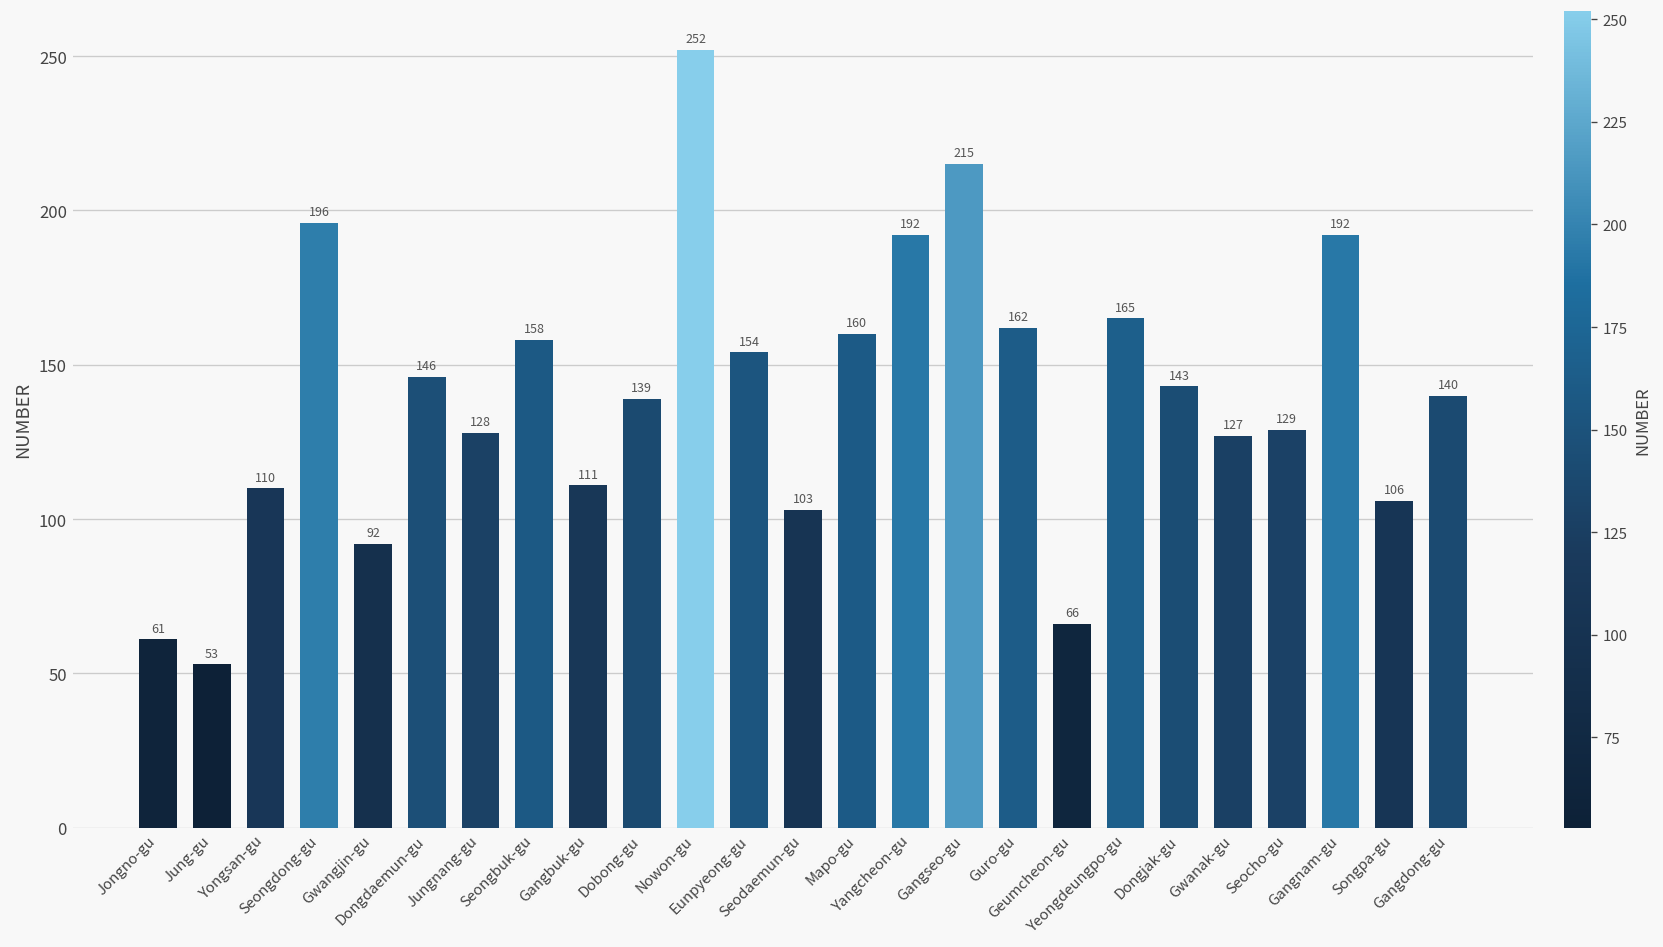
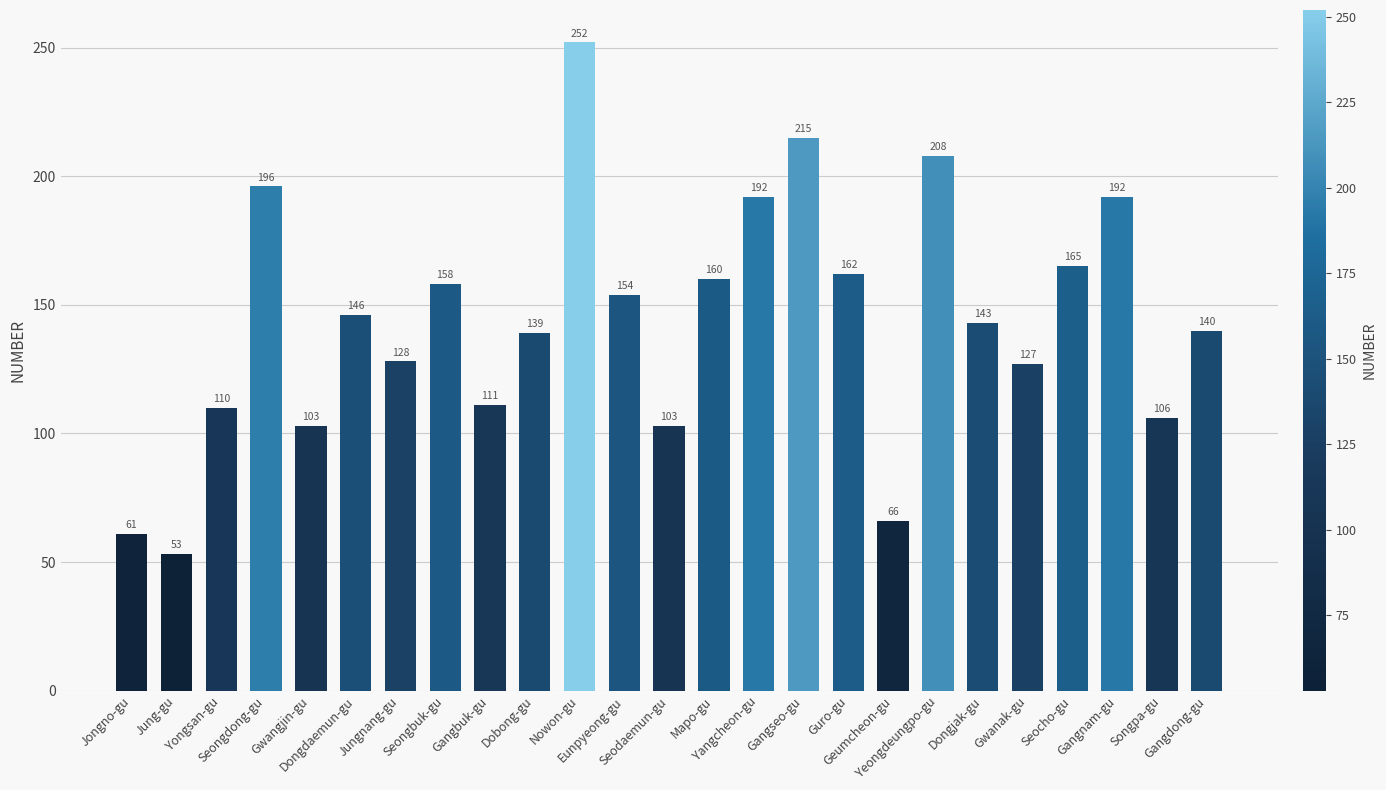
  {
    "Jongno-gu": 61,
    "Jung-gu": 53,
    "Yongsan-gu": 110,
    "Seongdong-gu": 196,
-   "Gwangjin-gu": 92,
+   "Gwangjin-gu": 103,
    "Dongdaemun-gu": 146,
    "Jungnang-gu": 128,
    "Seongbuk-gu": 158,
    "Gangbuk-gu": 111,
    "Dobong-gu": 139,
    "Nowon-gu": 252,
    "Eunpyeong-gu": 154,
    "Seodaemun-gu": 103,
    "Mapo-gu": 160,
    "Yangcheon-gu": 192,
    "Gangseo-gu": 215,
    "Guro-gu": 162,
    "Geumcheon-gu": 66,
-   "Yeongdeungpo-gu": 165,
+   "Yeongdeungpo-gu": 208,
    "Dongjak-gu": 143,
    "Gwanak-gu": 127,
-   "Seocho-gu": 129,
+   "Seocho-gu": 165,
    "Gangnam-gu": 192,
    "Songpa-gu": 106,
    "Gangdong-gu": 140
  }
